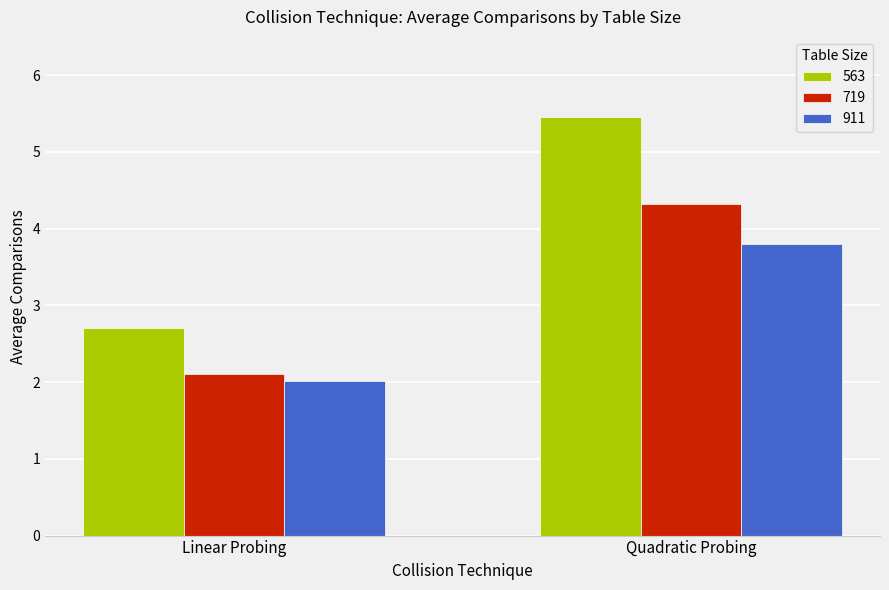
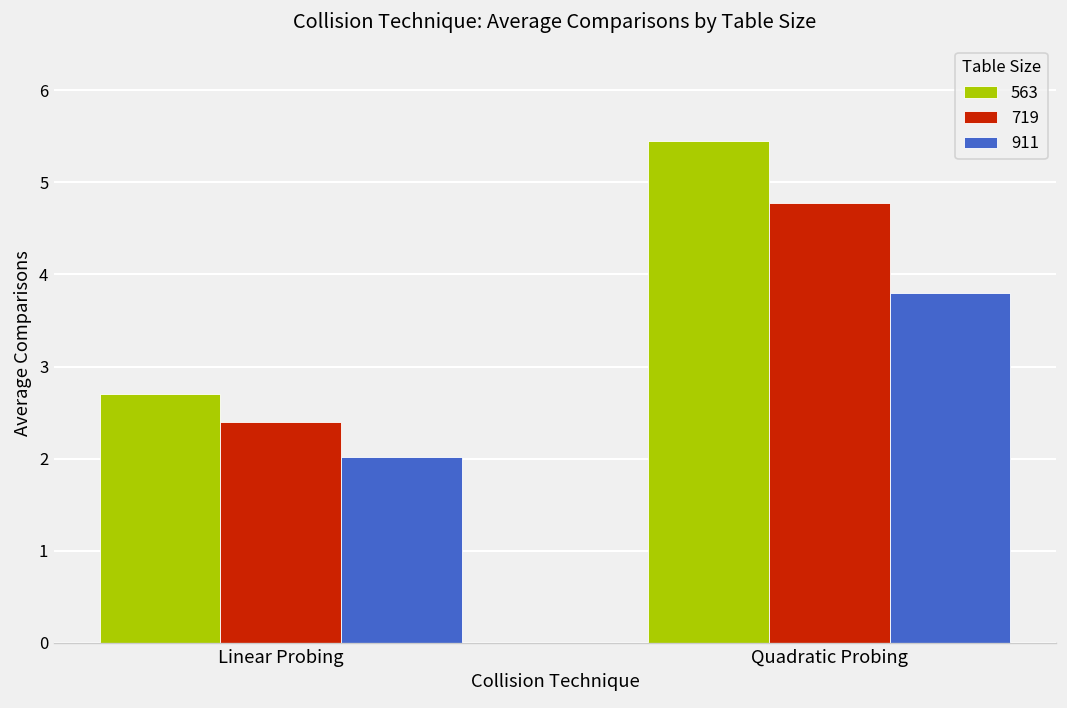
  {
    "563": {
      "Linear Probing": 2.7,
      "Quadratic Probing": 5.5
    },
    "719": {
-     "Linear Probing": 2.1,
-     "Quadratic Probing": 4.3
+     "Linear Probing": 2.4,
+     "Quadratic Probing": 4.8
    },
    "911": {
      "Linear Probing": 2.0,
      "Quadratic Probing": 3.8
    }
  }
